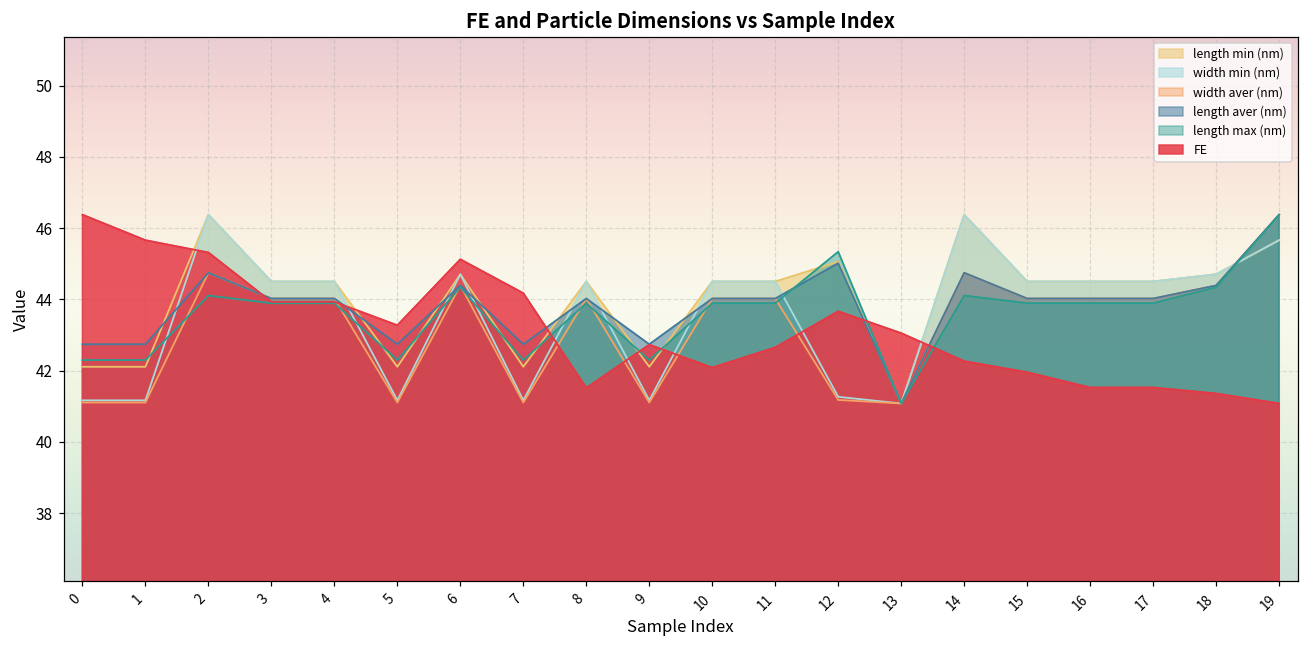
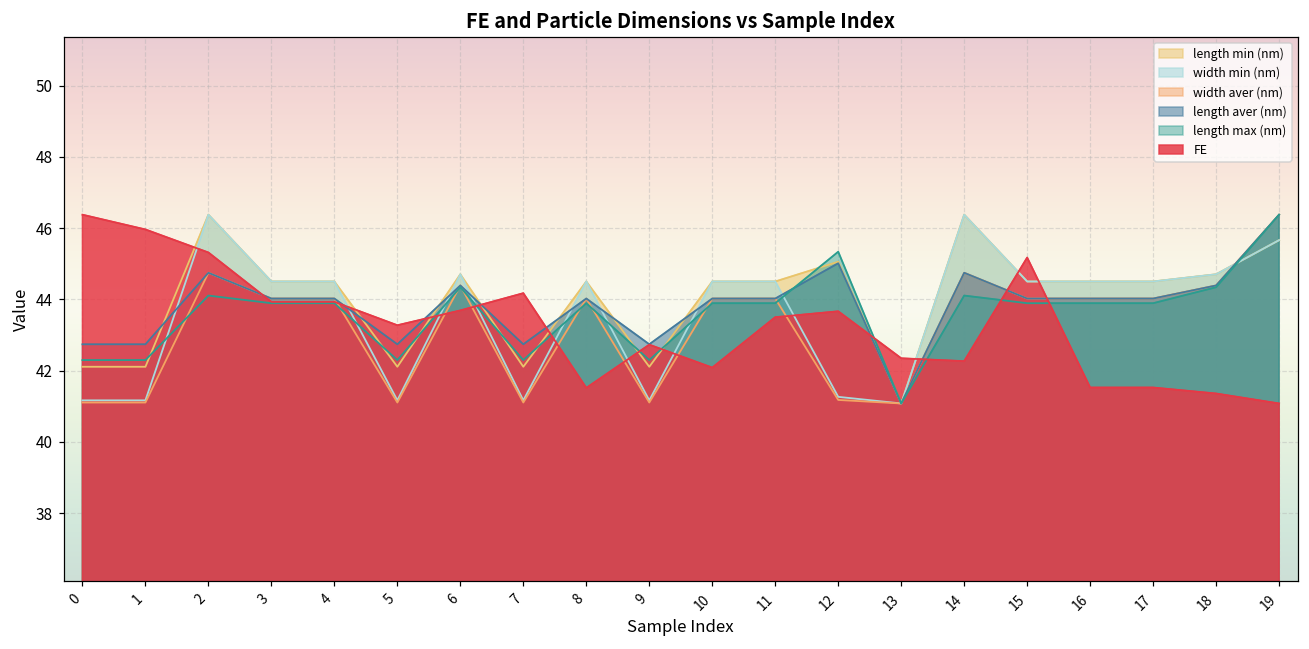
  {
    "width min (nm)": {
      "12": 41.3
    },
    "FE": {
      "0": 46.4,
-     "1": 45.7,
+     "1": 46.0,
      "2": 45.3,
      "5": 43.3,
-     "6": 45.1,
+     "6": 43.7,
      "7": 44.2,
      "8": 41.5,
      "10": 42.1,
-     "11": 42.7,
+     "11": 43.5,
      "12": 43.7,
-     "13": 43.1,
+     "13": 42.3,
      "14": 42.3,
-     "15": 42.0,
+     "15": 45.2,
      "16": 41.5,
      "17": 41.5,
      "18": 41.4,
      "19": 41.1
    }
  }
